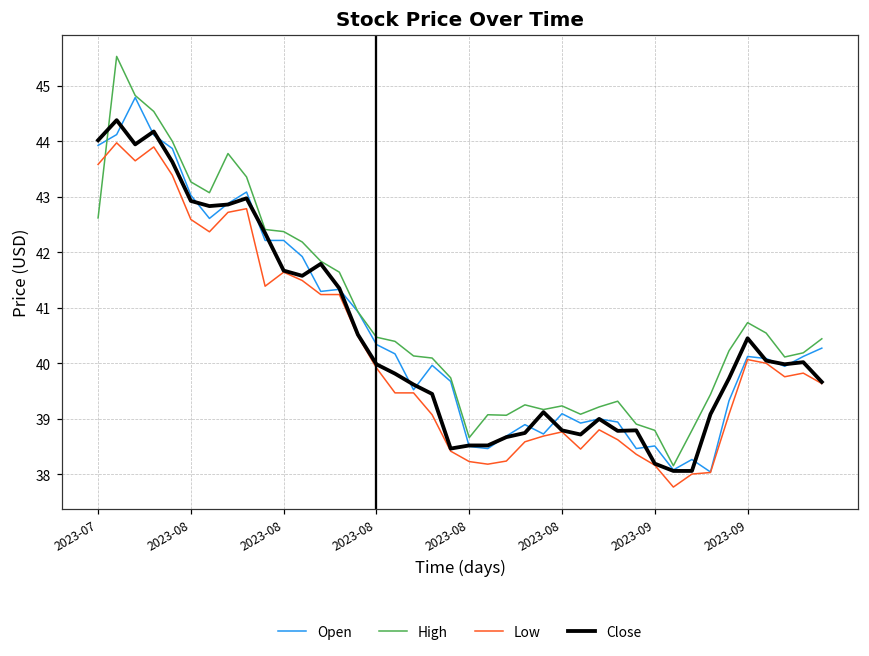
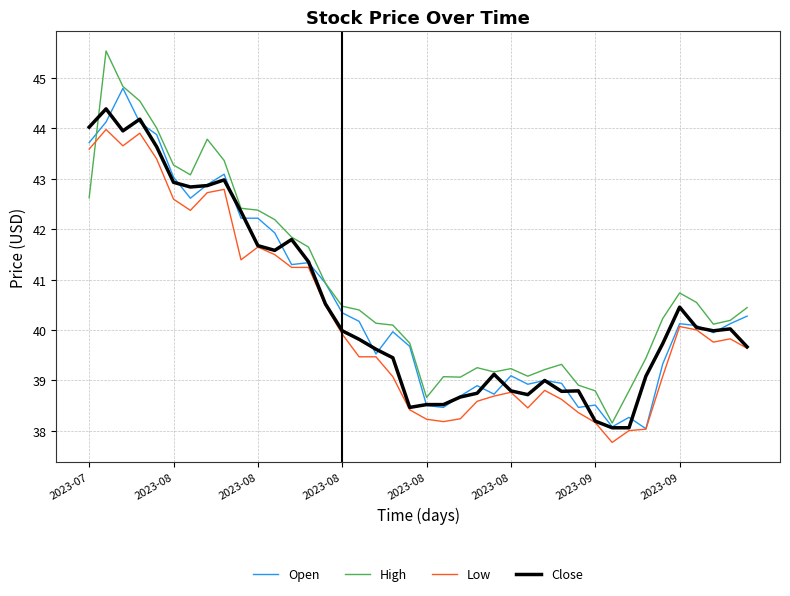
  {
    "Open": {
-     "2023-07": 43.9
+     "2023-07": 43.7
    },
    "High": {
      "2023-07": 42.6
    },
    "Low": {
      "2023-07": 43.6
    },
    "Close": {
      "2023-07": 44.0
    }
  }
